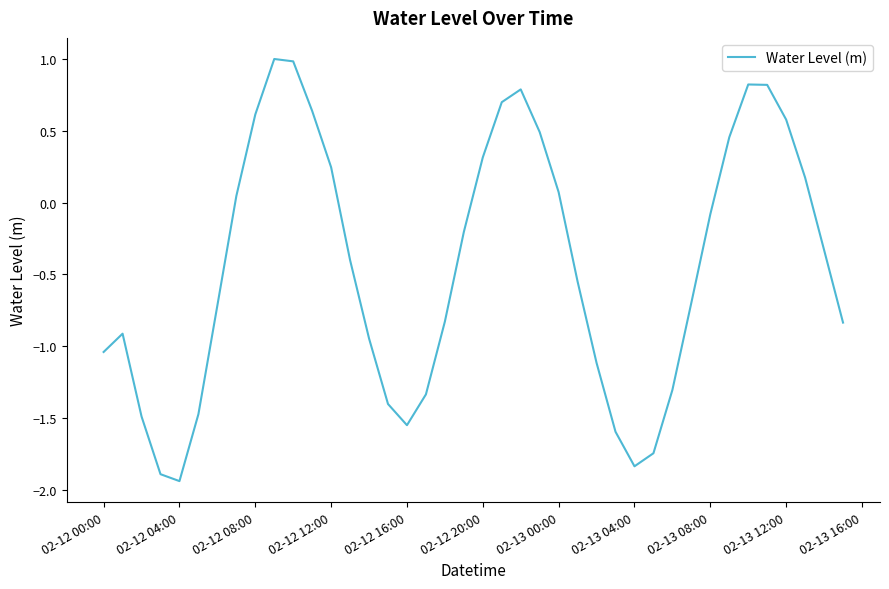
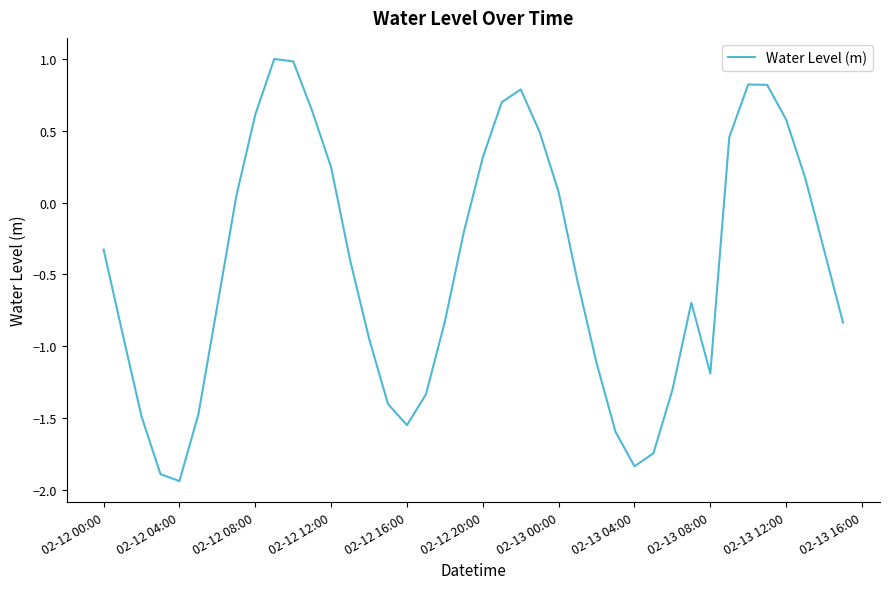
  {
-   "02-12 00:00": -1.04,
+   "02-12 00:00": -0.33,
    "02-12 04:00": -1.94,
    "02-12 08:00": 0.61,
    "02-12 12:00": 0.25,
    "02-12 16:00": -1.55,
    "02-12 20:00": 0.32,
    "02-13 00:00": 0.07,
    "02-13 04:00": -1.84,
-   "02-13 08:00": -0.08,
+   "02-13 08:00": -1.19,
    "02-13 12:00": 0.58
  }
